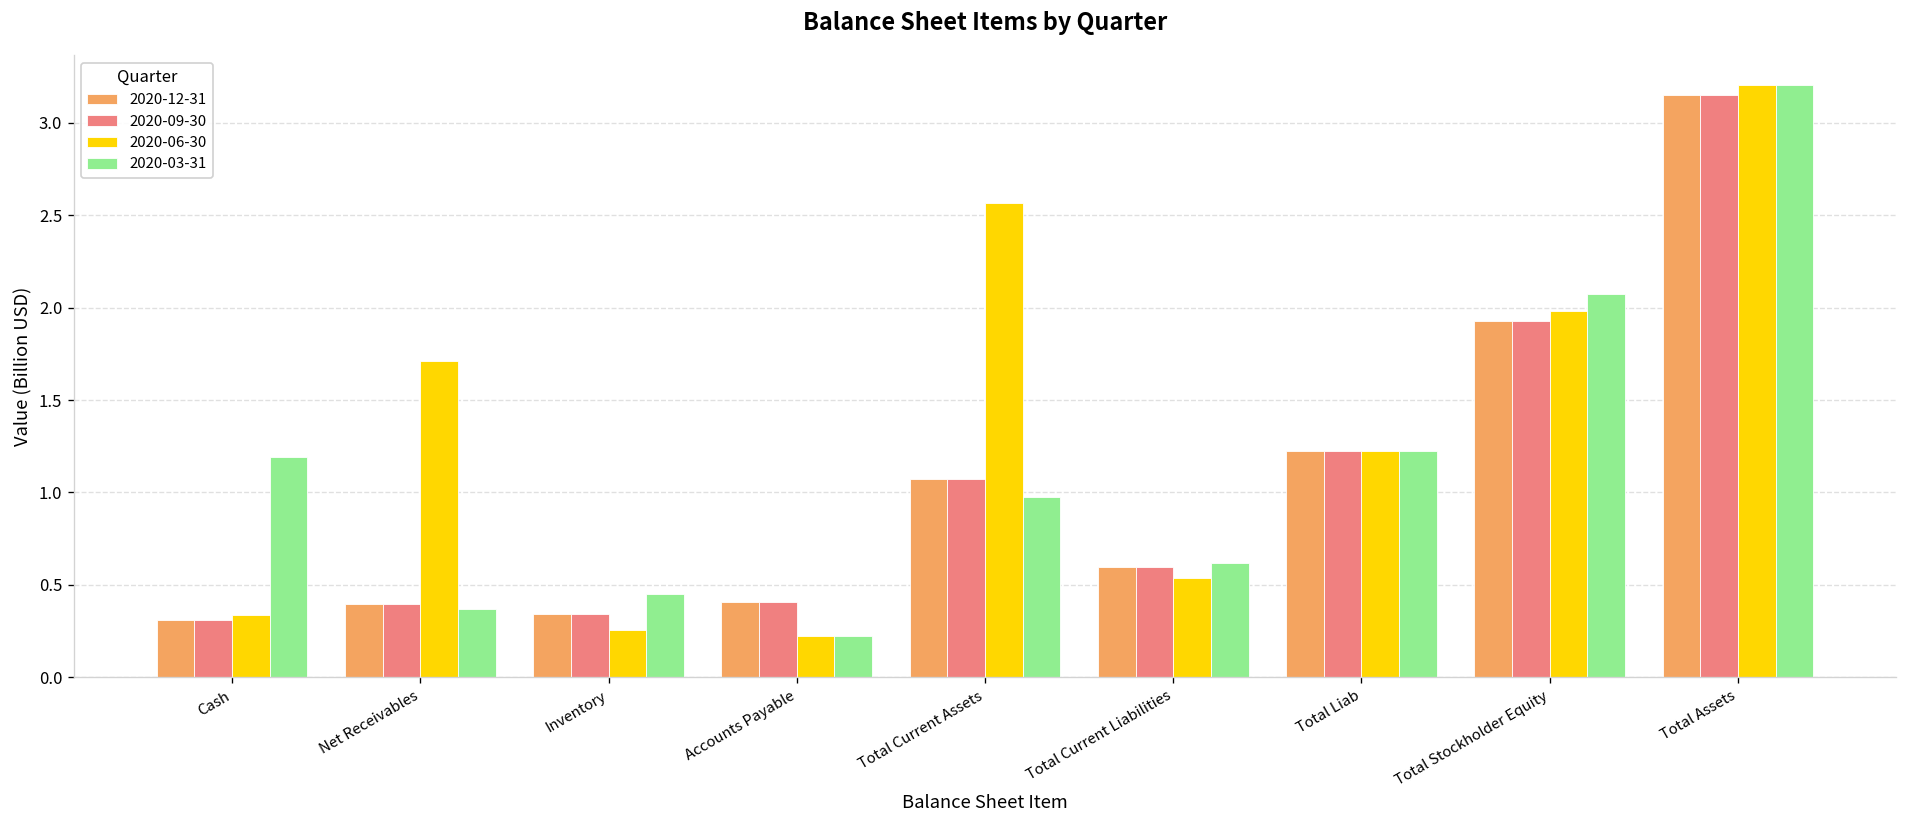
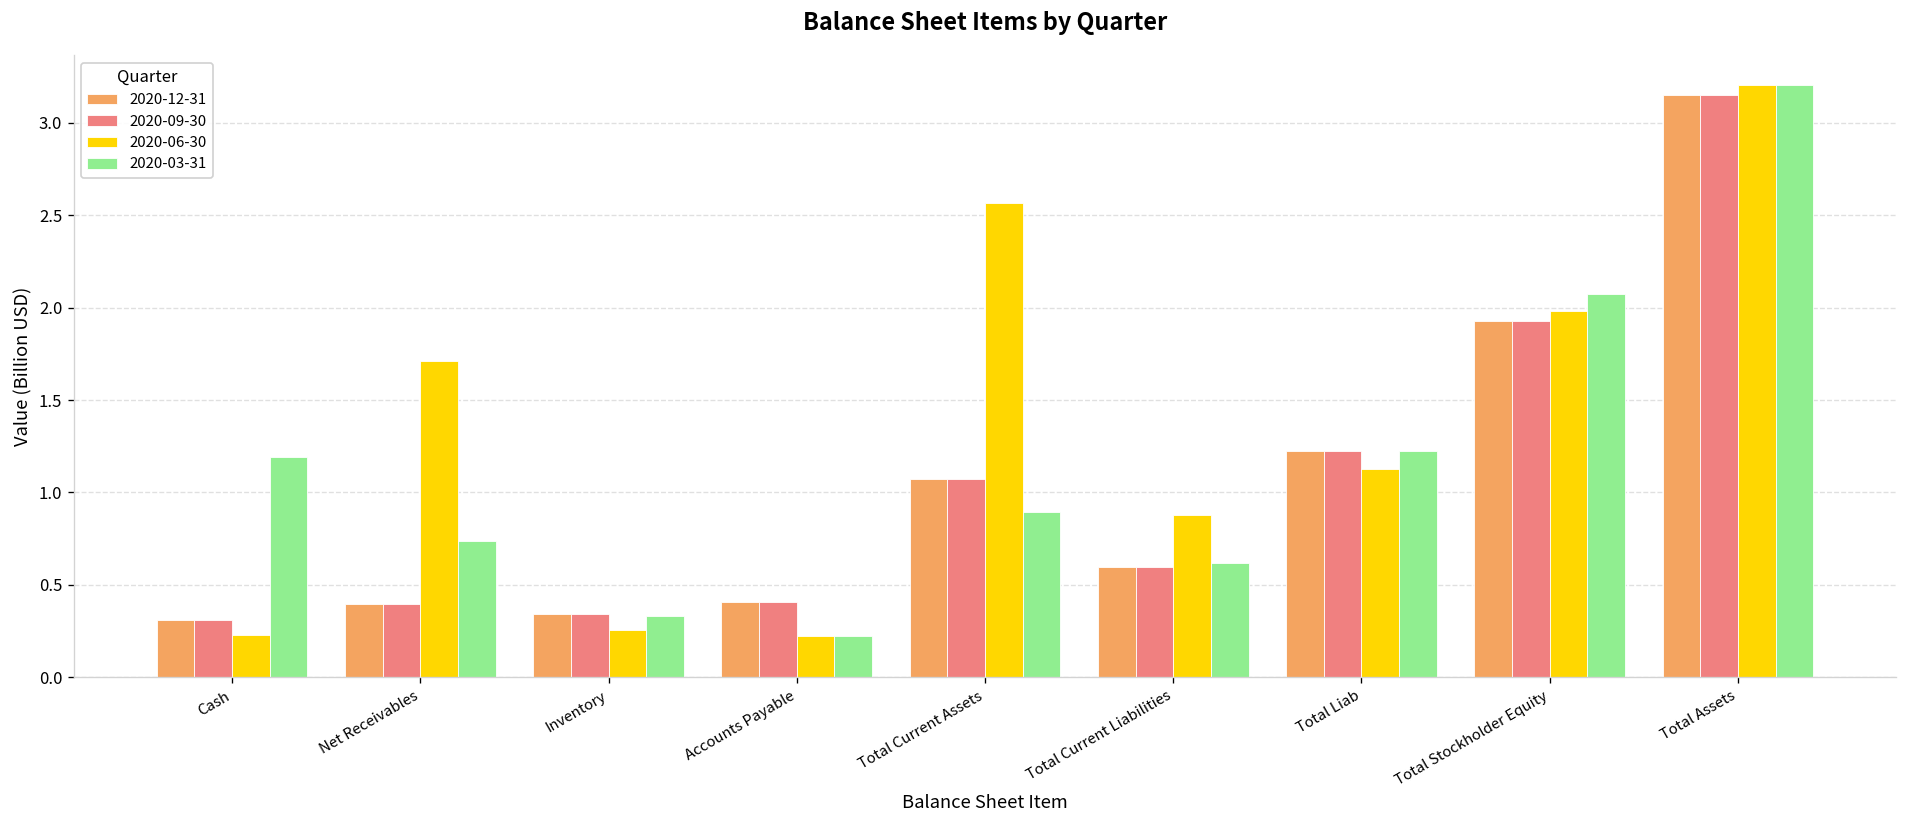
  {
    "2020-06-30": {
-     "Cash": 0.34,
+     "Cash": 0.23,
      "Net Receivables": 1.71,
      "Inventory": 0.26,
      "Accounts Payable": 0.22,
      "Total Current Assets": 2.56,
-     "Total Current Liabilities": 0.54,
-     "Total Liab": 1.22,
+     "Total Current Liabilities": 0.88,
+     "Total Liab": 1.12,
      "Total Stockholder Equity": 1.98,
      "Total Assets": 3.21
    },
    "2020-03-31": {
      "Cash": 1.19,
-     "Net Receivables": 0.37,
-     "Inventory": 0.45,
+     "Net Receivables": 0.74,
+     "Inventory": 0.33,
      "Accounts Payable": 0.22,
-     "Total Current Assets": 0.97,
+     "Total Current Assets": 0.89,
      "Total Current Liabilities": 0.62,
      "Total Liab": 1.22,
      "Total Stockholder Equity": 2.08,
      "Total Assets": 3.21
    }
  }
